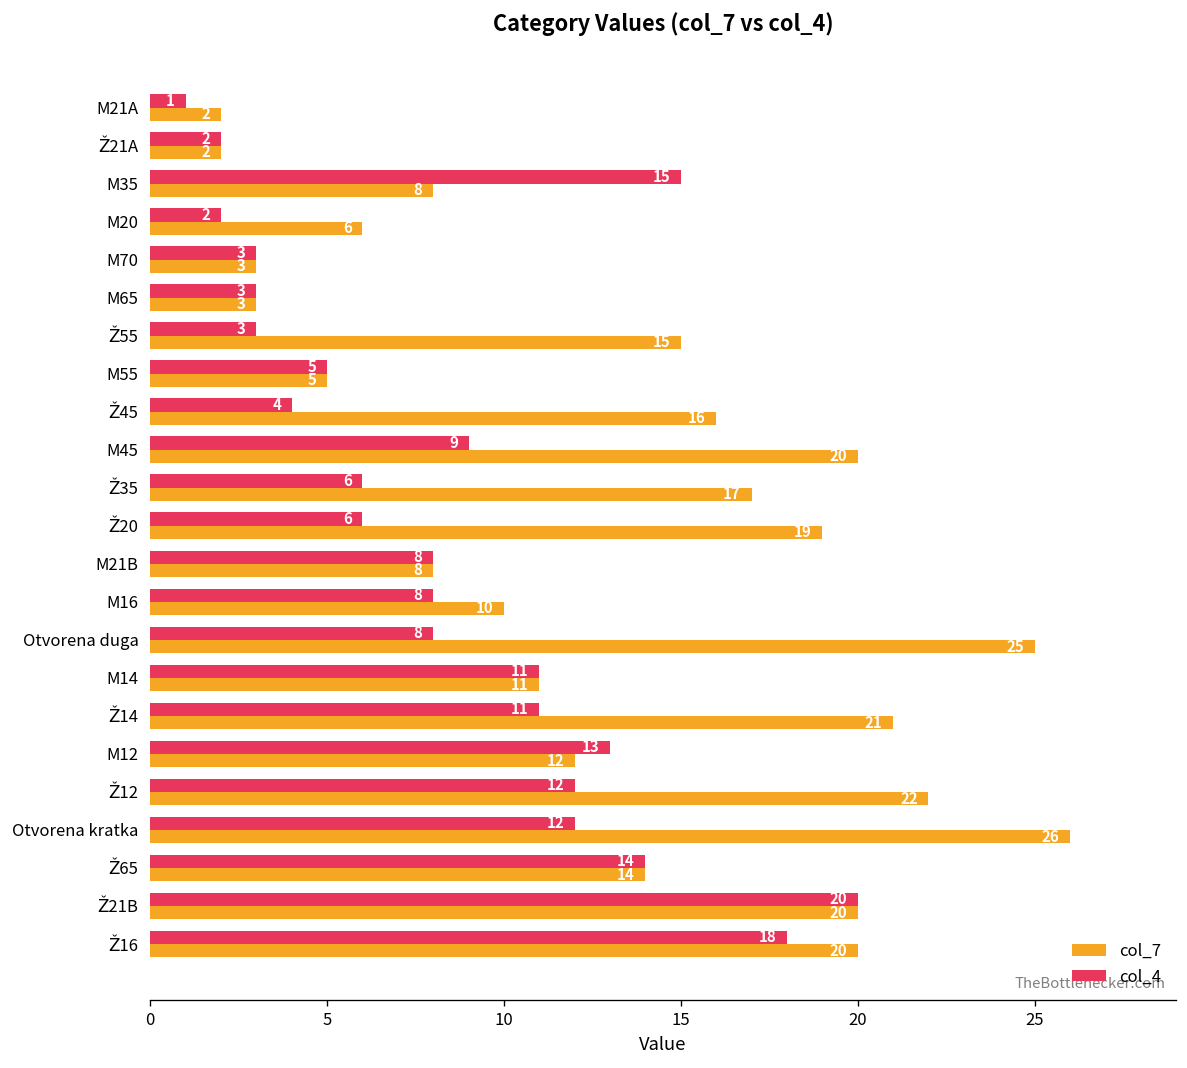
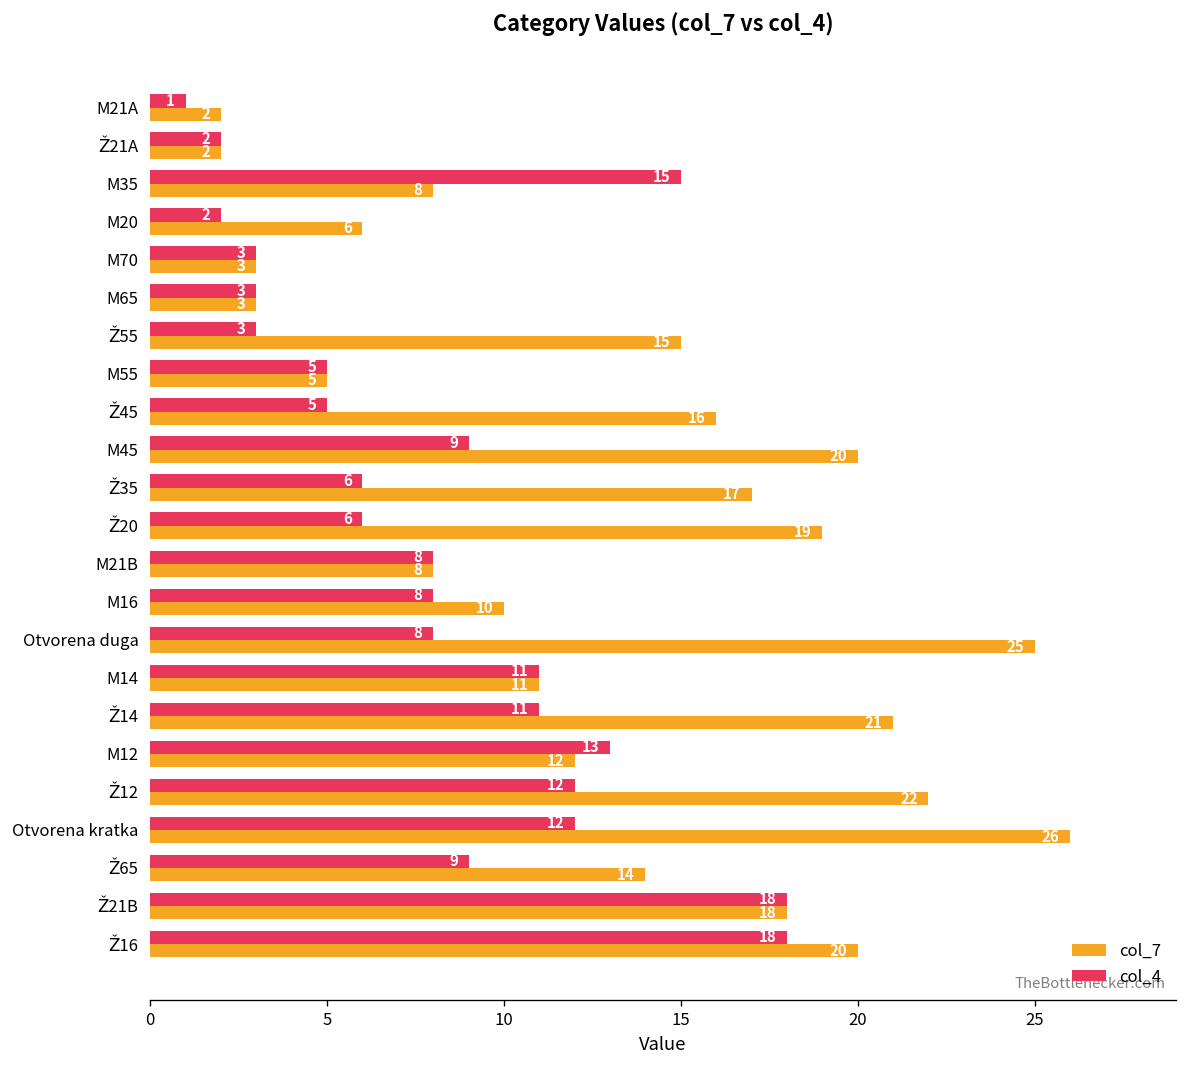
  {
    "col_7": {
      "M21A": 2,
      "Ž21A": 2,
      "M35": 8,
      "M20": 6,
      "M65": 3,
      "Ž55": 15,
      "M55": 5,
      "Ž45": 16,
      "M45": 20,
      "Ž35": 17,
      "Ž20": 19,
      "M21B": 8,
      "M16": 10,
      "Otvorena duga": 25,
      "Ž14": 21,
      "M12": 12,
      "Ž12": 22,
      "Otvorena kratka": 26,
      "Ž65": 14,
-     "Ž21B": 20,
+     "Ž21B": 18,
      "Ž16": 20
    },
    "col_4": {
      "M21A": 1,
      "Ž21A": 2,
      "M35": 15,
      "M20": 2,
      "M65": 3,
      "Ž55": 3,
      "M55": 5,
-     "Ž45": 4,
+     "Ž45": 5,
      "M45": 9,
      "Ž35": 6,
      "Ž20": 6,
      "M21B": 8,
      "M16": 8,
      "Otvorena duga": 8,
      "Ž14": 11,
      "M12": 13,
      "Ž12": 12,
      "Otvorena kratka": 12,
-     "Ž65": 14,
-     "Ž21B": 20,
+     "Ž65": 9,
+     "Ž21B": 18,
      "Ž16": 18
    }
  }
